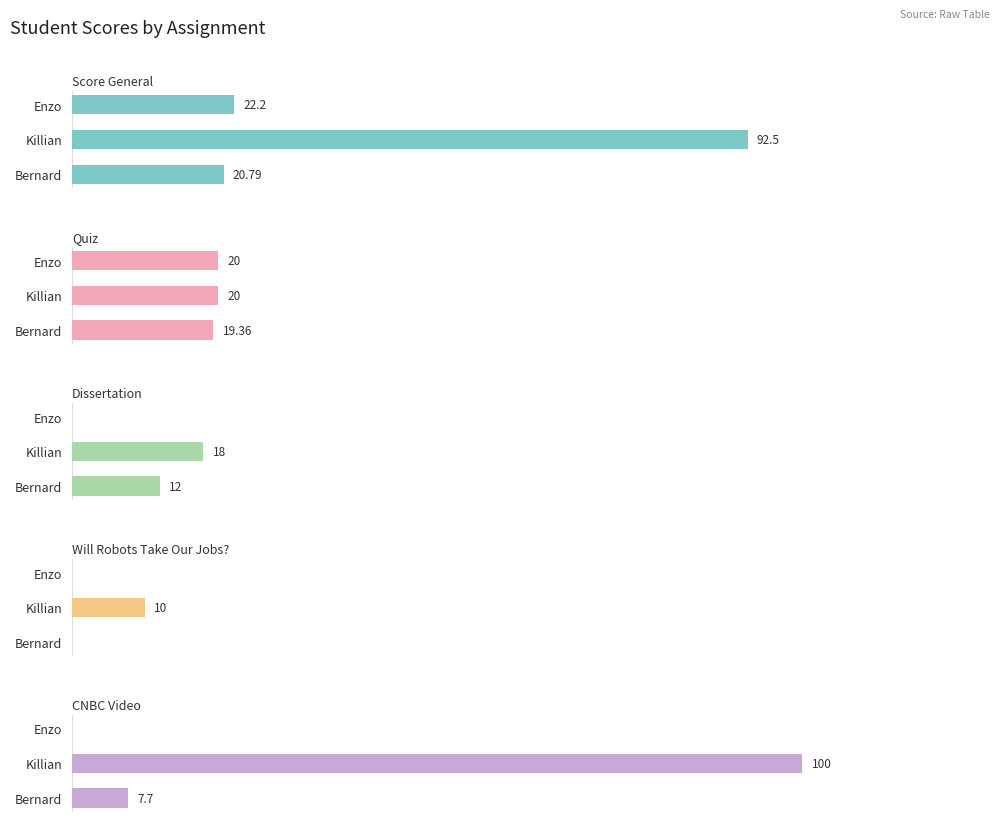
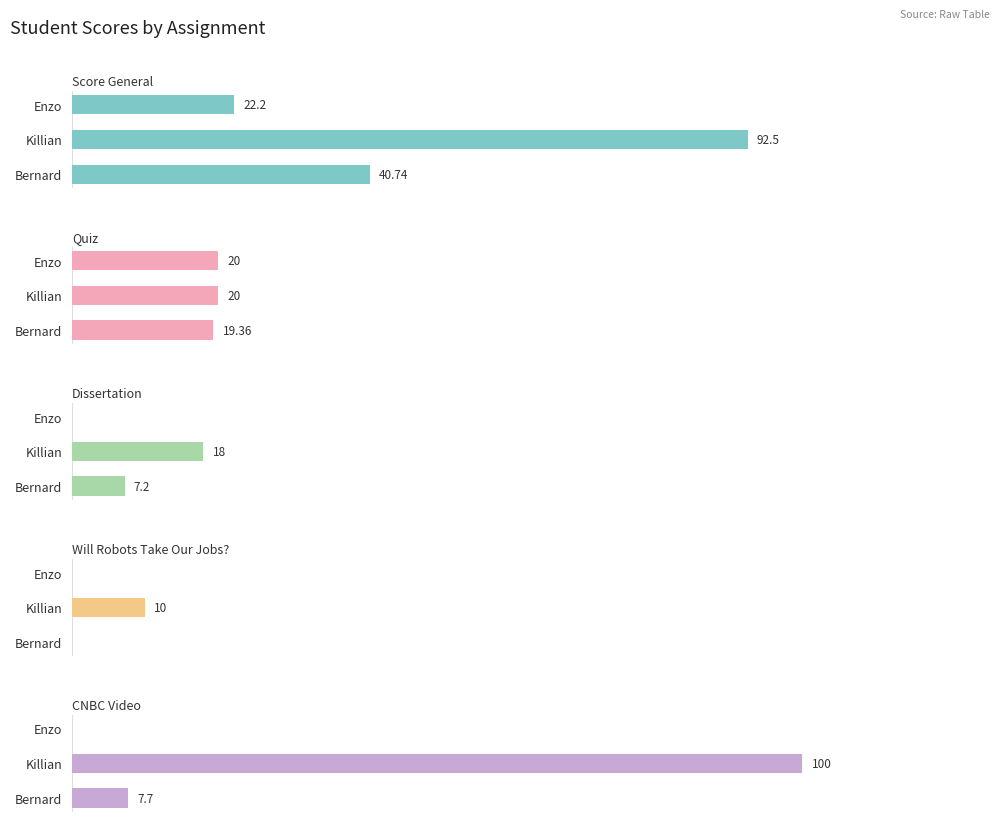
  {
    "Score General": {
      "Enzo": 22.2,
      "Killian": 92.5,
-     "Bernard": 20.79
+     "Bernard": 40.74
    },
    "Quiz": {
      "Enzo": 20,
      "Killian": 20,
      "Bernard": 19.36
    },
    "Dissertation": {
      "Killian": 18,
-     "Bernard": 12
+     "Bernard": 7.2
    },
    "Will Robots Take Our Jobs?": {
      "Killian": 10
    },
    "CNBC Video": {
      "Killian": 100,
      "Bernard": 7.7
    }
  }
